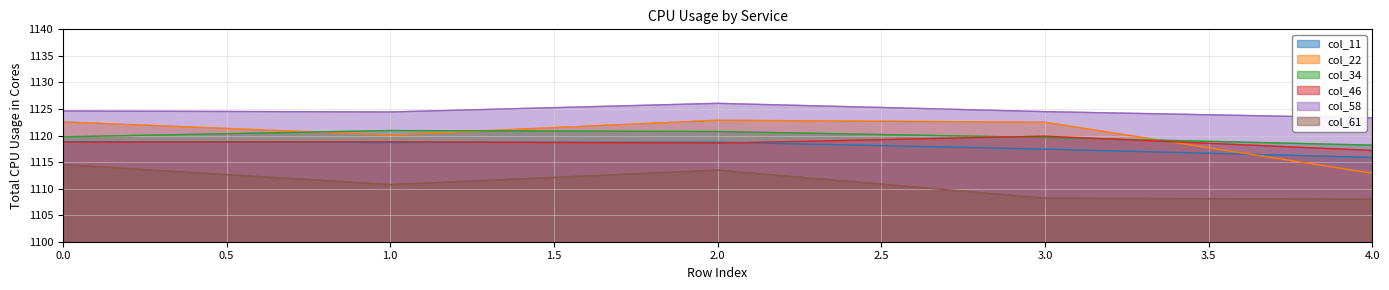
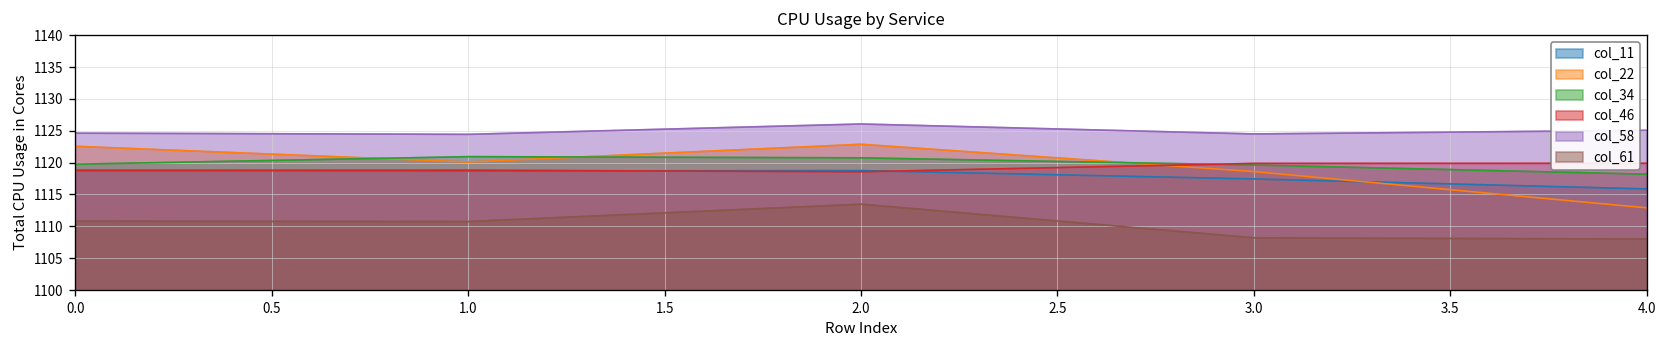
  {
    "col_11": {
      "3.0": 1117,
      "4.0": 1116
    },
    "col_22": {
      "0.0": 1123,
      "1.0": 1120,
      "2.0": 1123,
-     "3.0": 1123,
+     "3.0": 1119,
      "4.0": 1113
    },
    "col_34": {
      "0.0": 1120,
      "1.0": 1121,
      "2.0": 1121,
      "4.0": 1118
    },
    "col_46": {
-     "4.0": 1117
+     "4.0": 1120
    },
    "col_58": {
      "0.0": 1125,
      "1.0": 1124,
      "2.0": 1126,
      "3.0": 1125,
-     "4.0": 1123
+     "4.0": 1125
    },
    "col_61": {
-     "0.0": 1115,
+     "0.0": 1111,
      "1.0": 1111,
      "2.0": 1113,
      "3.0": 1108,
      "4.0": 1108
    }
  }
